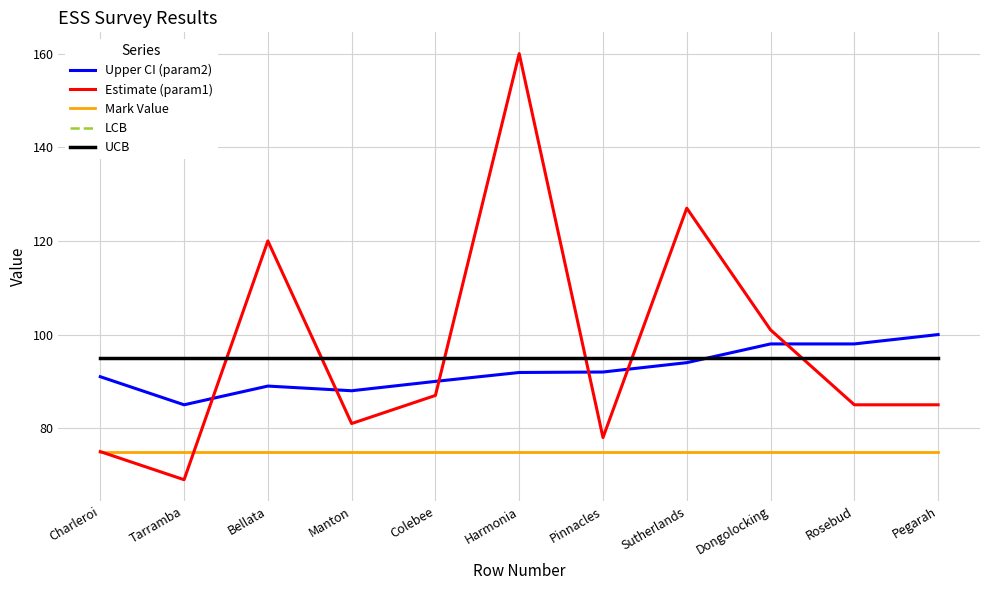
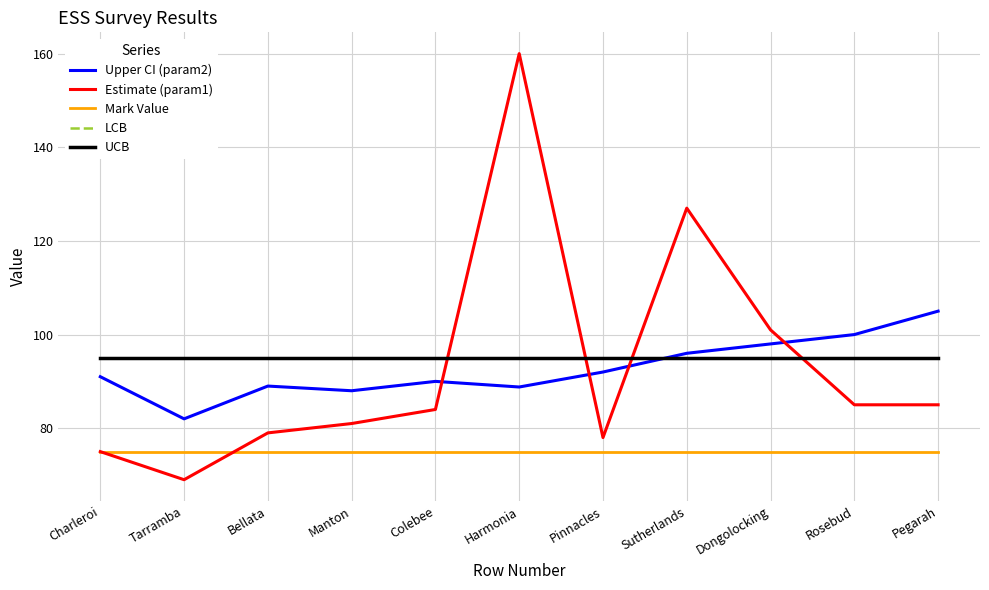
  {
    "Upper CI (param2)": {
      "Charleroi": 91,
-     "Tarramba": 85,
+     "Tarramba": 82,
      "Bellata": 89,
      "Manton": 88,
      "Colebee": 90,
-     "Harmonia": 92,
+     "Harmonia": 89,
      "Pinnacles": 92,
-     "Sutherlands": 94,
+     "Sutherlands": 96,
      "Dongolocking": 98,
-     "Rosebud": 98,
-     "Pegarah": 100
+     "Rosebud": 100,
+     "Pegarah": 105
    },
    "Estimate (param1)": {
      "Tarramba": 69,
-     "Bellata": 120,
+     "Bellata": 79,
      "Manton": 81,
-     "Colebee": 87,
+     "Colebee": 84,
      "Harmonia": 160,
      "Pinnacles": 78,
      "Sutherlands": 127,
      "Dongolocking": 101,
      "Rosebud": 85,
      "Pegarah": 85
    },
    "Mark Value": {
      "Tarramba": 75,
      "Bellata": 75,
      "Manton": 75,
      "Colebee": 75,
      "Harmonia": 75,
      "Pinnacles": 75,
      "Sutherlands": 75,
      "Dongolocking": 75,
      "Rosebud": 75,
      "Pegarah": 75
    },
    "UCB": {
      "Charleroi": 95,
      "Tarramba": 95,
      "Bellata": 95,
      "Manton": 95,
      "Colebee": 95,
      "Harmonia": 95,
      "Pinnacles": 95,
      "Sutherlands": 95,
      "Dongolocking": 95,
      "Rosebud": 95,
      "Pegarah": 95
    }
  }
